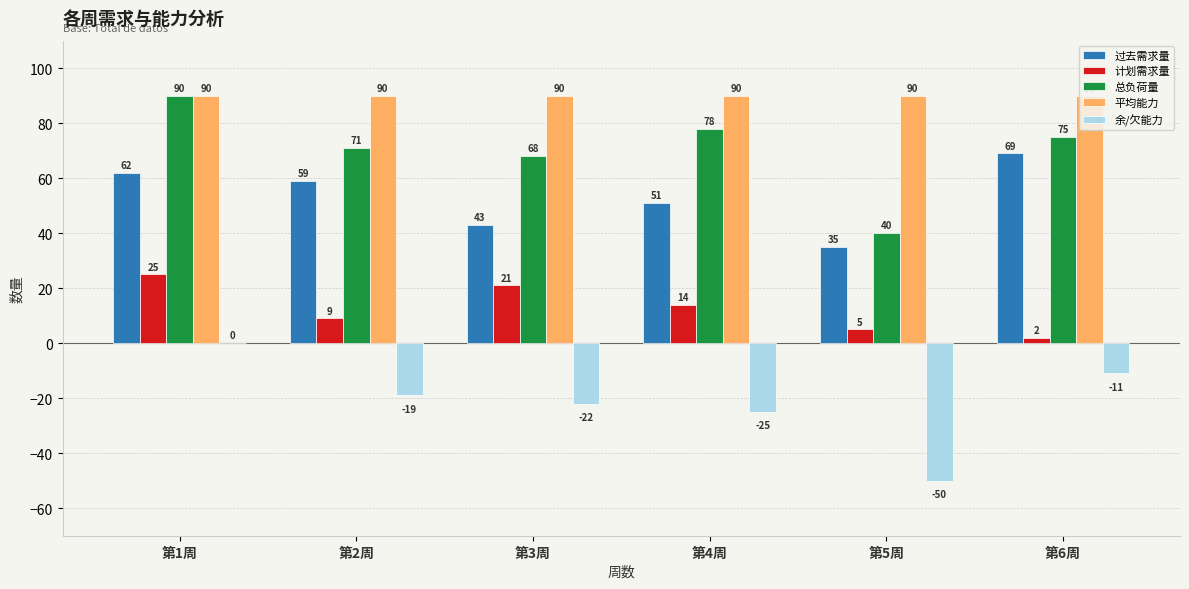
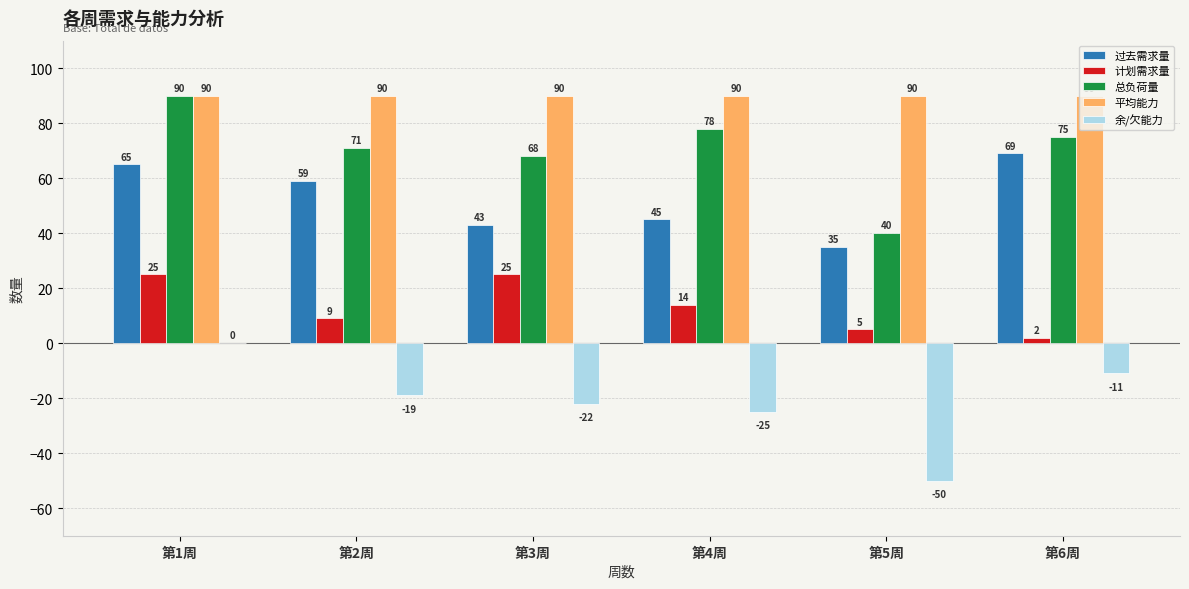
  {
    "过去需求量": {
-     "第1周": 62,
+     "第1周": 65,
      "第2周": 59,
      "第3周": 43,
-     "第4周": 51,
+     "第4周": 45,
      "第5周": 35,
      "第6周": 69
    },
    "计划需求量": {
      "第1周": 25,
      "第2周": 9,
-     "第3周": 21,
+     "第3周": 25,
      "第4周": 14,
      "第5周": 5,
      "第6周": 2
    },
    "总负荷量": {
      "第1周": 90,
      "第2周": 71,
      "第3周": 68,
      "第4周": 78,
      "第5周": 40,
      "第6周": 75
    },
    "平均能力": {
      "第1周": 90,
      "第2周": 90,
      "第3周": 90,
      "第4周": 90,
      "第5周": 90
    },
    "余/欠能力": {
      "第1周": 0,
      "第2周": -19,
      "第3周": -22,
      "第4周": -25,
      "第5周": -50,
      "第6周": -11
    }
  }
